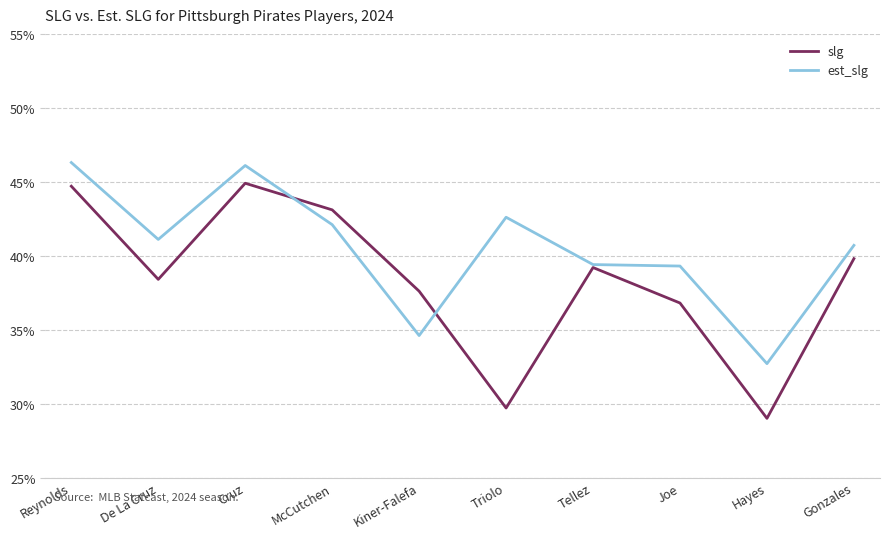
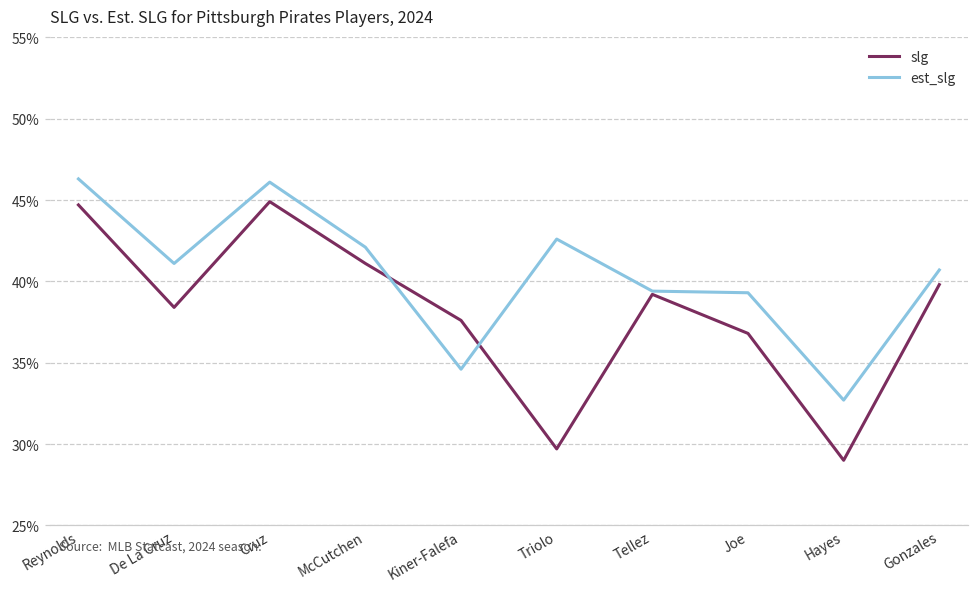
  {
    "slg": {
      "Reynolds": "44.7%",
      "De La Cruz": "38.4%",
      "Cruz": "44.9%",
-     "McCutchen": "43.1%",
+     "McCutchen": "41.1%",
      "Kiner-Falefa": "37.6%",
      "Triolo": "29.7%",
      "Tellez": "39.2%",
      "Joe": "36.8%",
      "Hayes": "29.0%",
      "Gonzales": "39.8%"
    },
    "est_slg": {
      "Reynolds": "46.3%",
      "De La Cruz": "41.1%",
      "Cruz": "46.1%",
      "McCutchen": "42.1%",
      "Kiner-Falefa": "34.6%",
      "Triolo": "42.6%",
      "Tellez": "39.4%",
      "Joe": "39.3%",
      "Hayes": "32.7%",
      "Gonzales": "40.7%"
    }
  }
